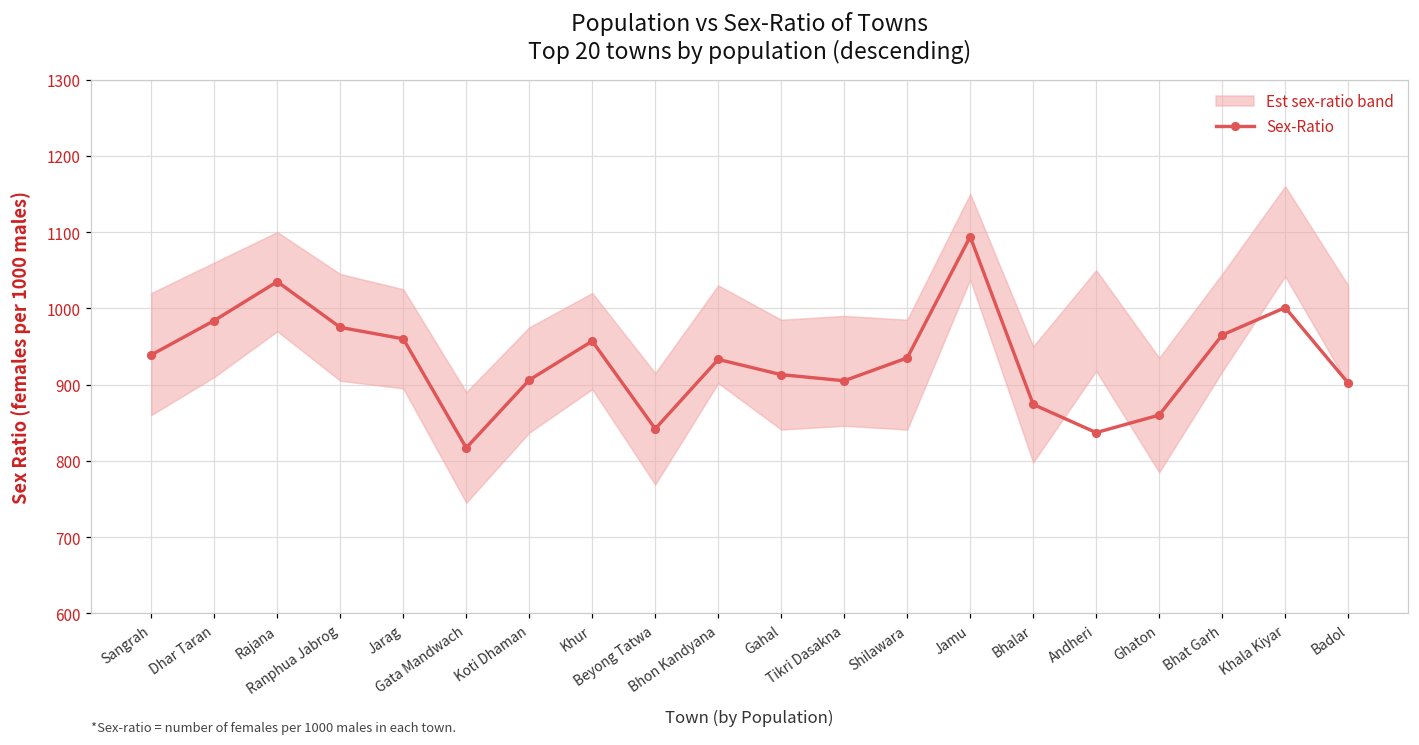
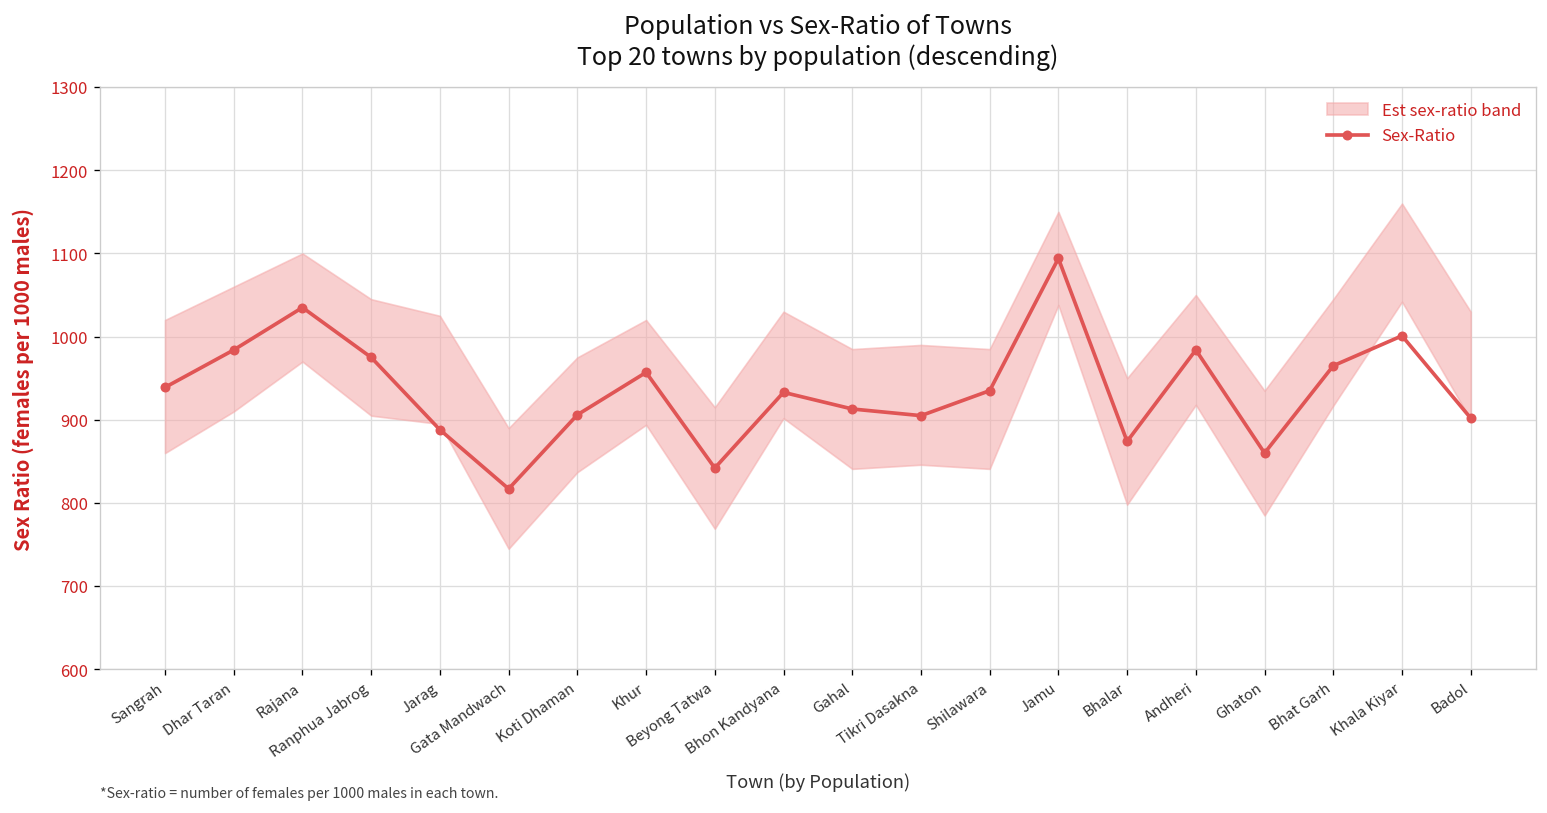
  {
    "Sex-Ratio": {
      "Sangrah": 940,
      "Dhar Taran": 980,
      "Rajana": 1040,
      "Ranphua Jabrog": 980,
-     "Jarag": 960,
+     "Jarag": 890,
      "Gata Mandwach": 820,
      "Koti Dhaman": 910,
      "Khur": 960,
      "Beyong Tatwa": 840,
      "Bhon Kandyana": 930,
      "Gahal": 910,
      "Tikri Dasakna": 910,
      "Shilawara": 940,
      "Jamu": 1090,
      "Bhalar": 870,
-     "Andheri": 840,
+     "Andheri": 980,
      "Ghaton": 860,
      "Bhat Garh": 970,
      "Khala Kiyar": 1000,
      "Badol": 900
    }
  }
